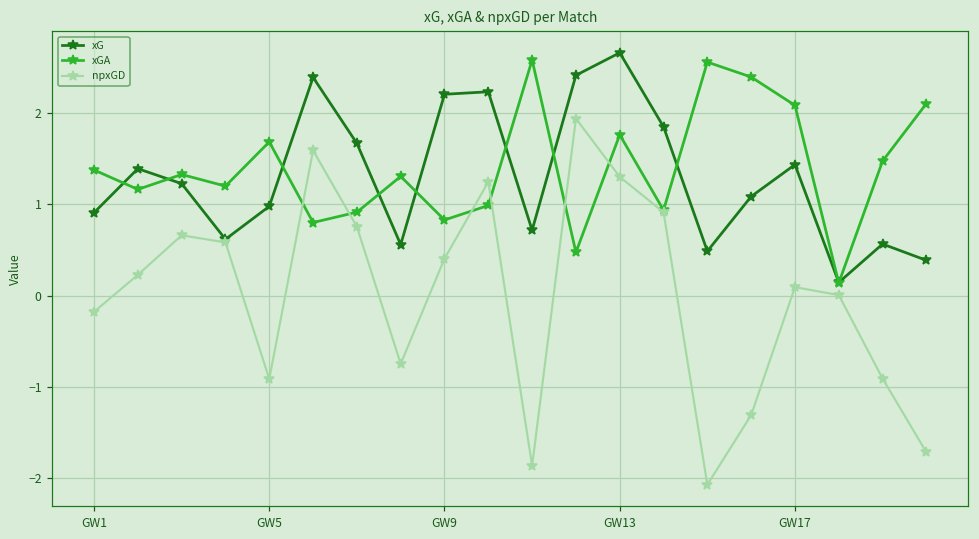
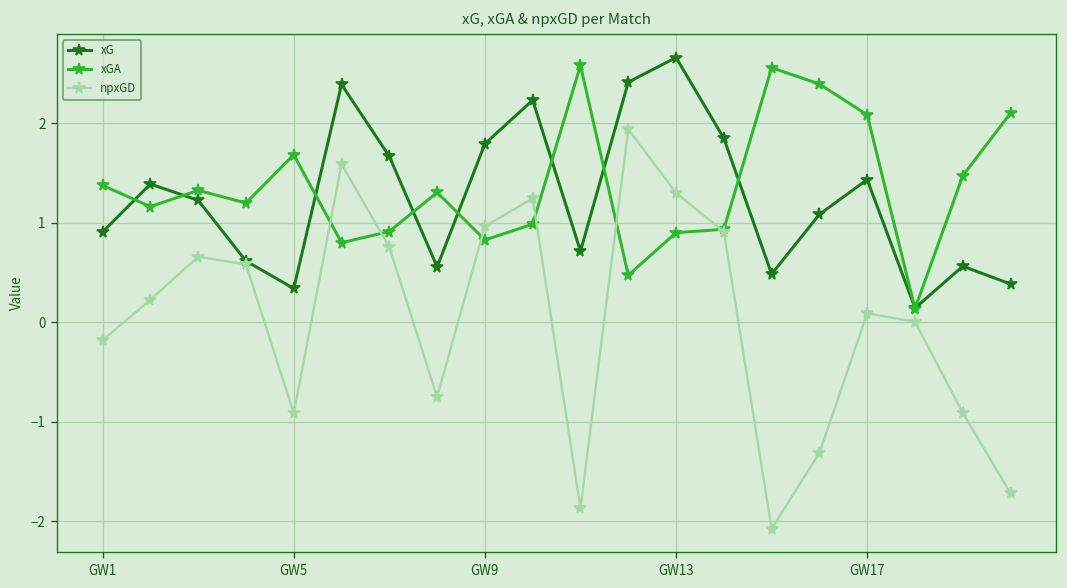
  {
    "xG": {
      "GW1": 0.9,
-     "GW5": 1.0,
-     "GW9": 2.2,
+     "GW5": 0.3,
+     "GW9": 1.8,
      "GW13": 2.7,
      "GW17": 1.4
    },
    "xGA": {
      "GW1": 1.4,
      "GW5": 1.7,
      "GW9": 0.8,
-     "GW13": 1.8,
+     "GW13": 0.9,
      "GW17": 2.1
    },
    "npxGD": {
      "GW1": -0.2,
      "GW5": -0.9,
-     "GW9": 0.4,
+     "GW9": 1.0,
      "GW13": 1.3,
      "GW17": 0.1
    }
  }
